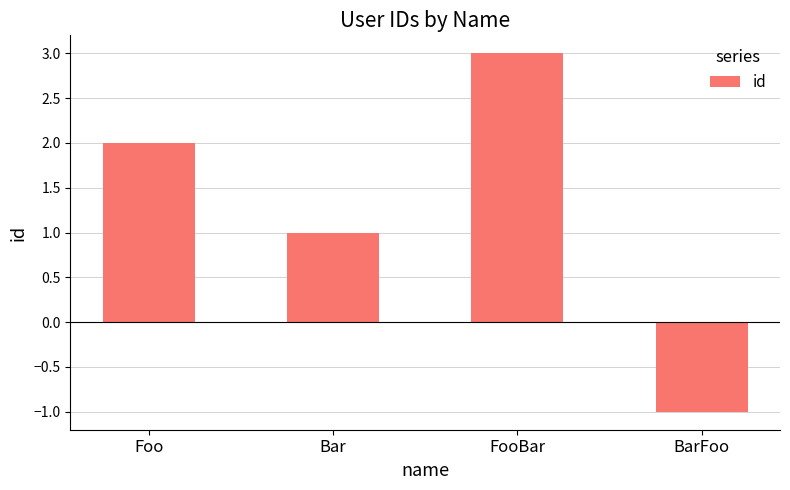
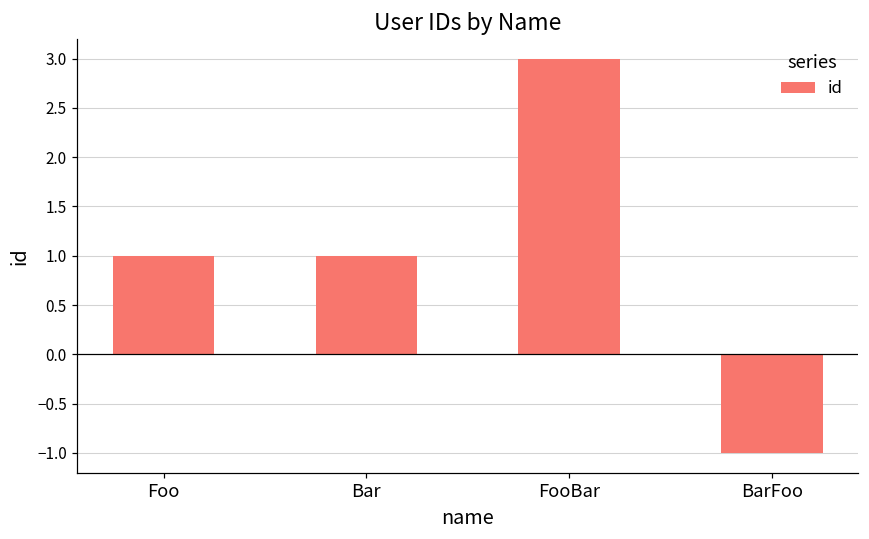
  {
-   "Foo": 2,
+   "Foo": 1,
    "Bar": 1,
    "FooBar": 3,
    "BarFoo": -1
  }
